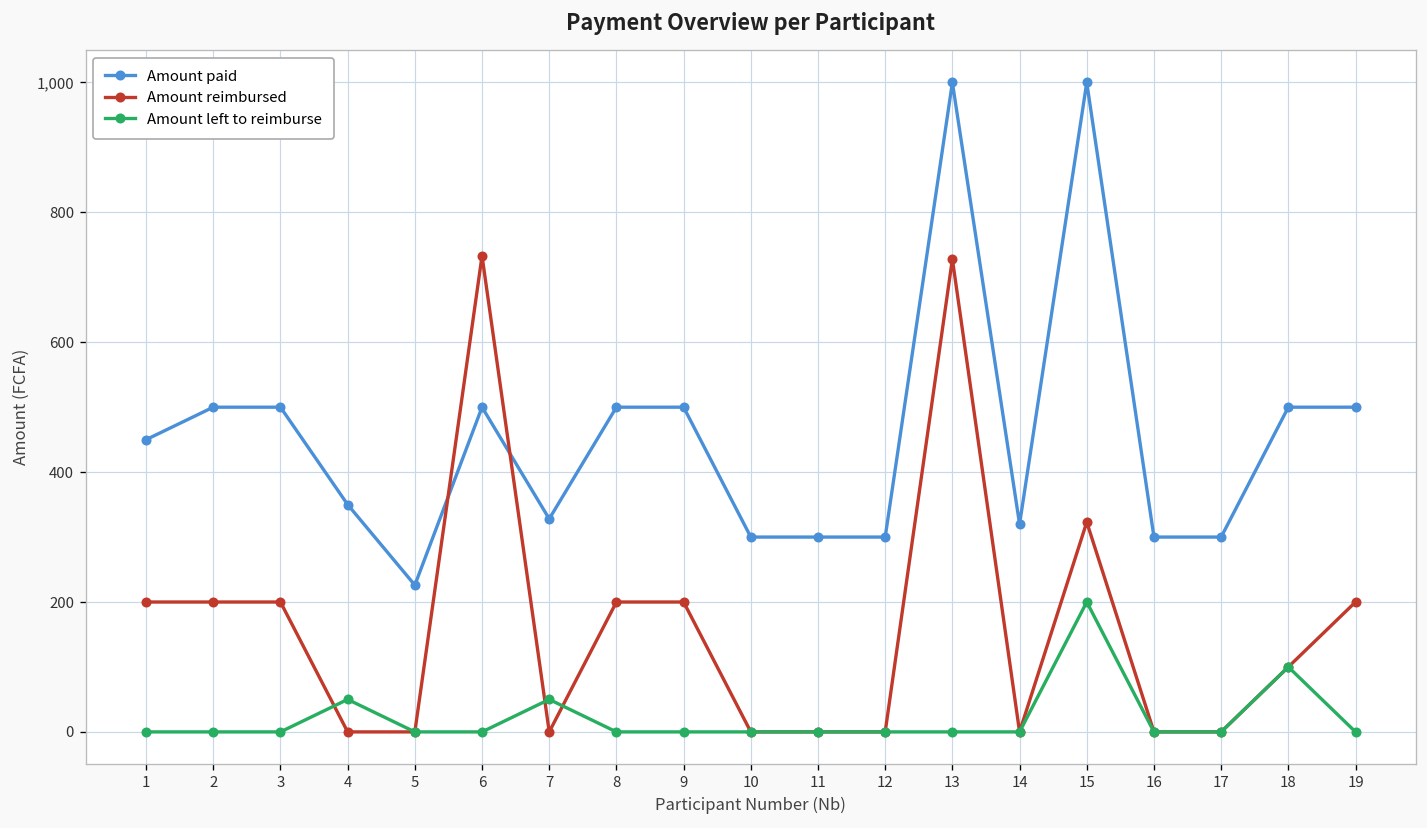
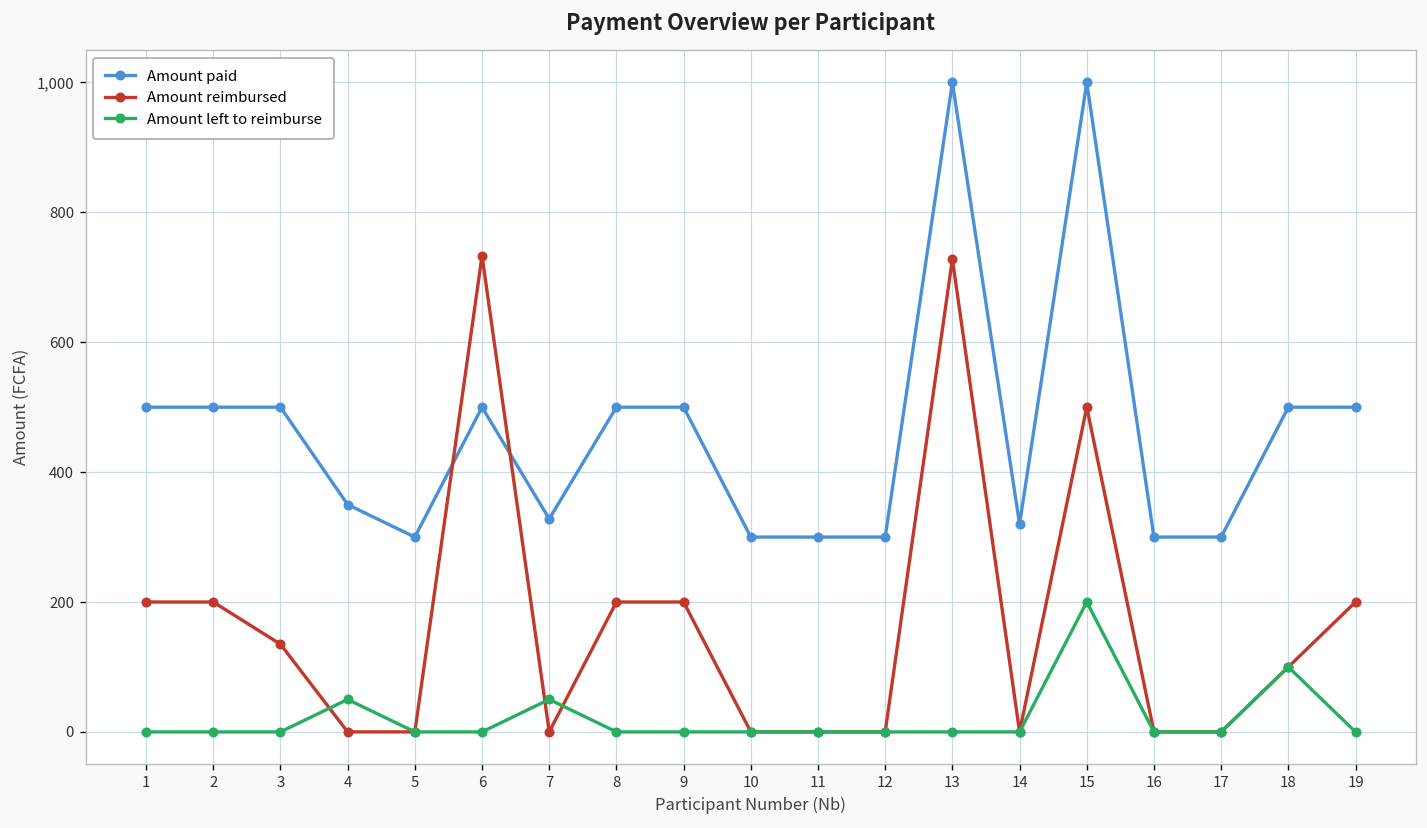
  {
    "Amount paid": {
-     "1": "450",
+     "1": "500",
      "2": "500",
      "3": "500",
      "4": "350",
-     "5": "230",
+     "5": "300",
      "6": "500",
      "7": "330",
      "8": "500",
      "9": "500",
      "10": "300",
      "11": "300",
      "12": "300",
      "13": "1,000",
      "14": "320",
      "15": "1,000",
      "16": "300",
      "17": "300",
      "18": "500",
      "19": "500"
    },
    "Amount reimbursed": {
      "1": "200",
      "2": "200",
-     "3": "200",
+     "3": "140",
      "4": "0",
      "6": "730",
      "7": "0",
      "8": "200",
      "9": "200",
      "13": "730",
-     "15": "320",
+     "15": "500",
      "19": "200"
    },
    "Amount left to reimburse": {
      "1": "0",
      "2": "0",
      "3": "0",
      "4": "50",
      "6": "0",
      "7": "50",
      "8": "0",
      "9": "0",
      "13": "0",
      "15": "200",
      "19": "0"
    }
  }
